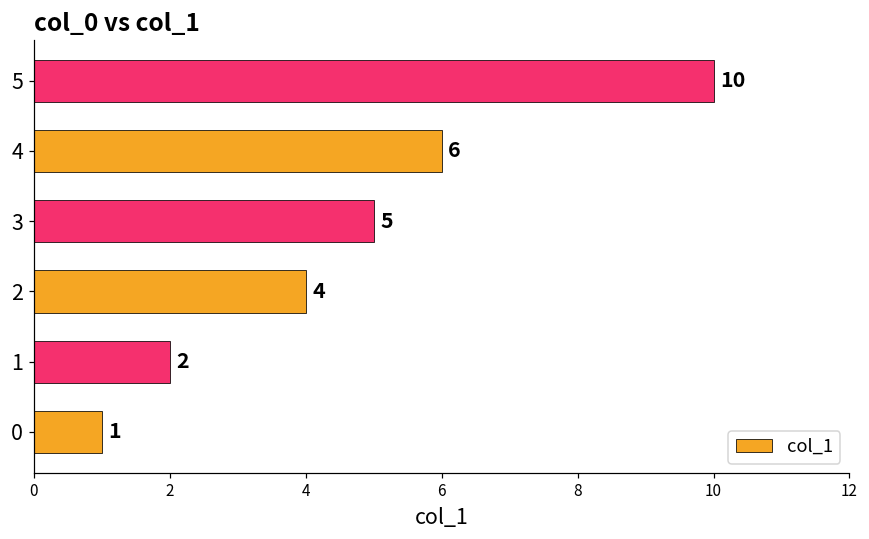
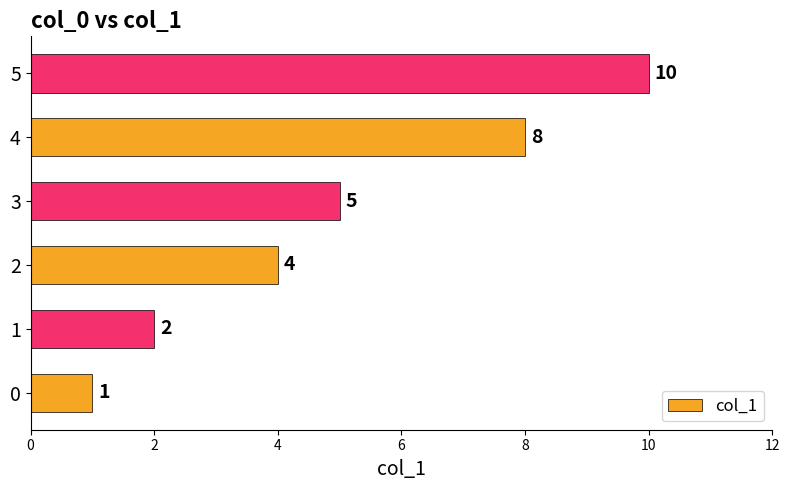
  {
    "5": 10,
-   "4": 6,
+   "4": 8,
    "3": 5,
    "2": 4,
    "1": 2,
    "0": 1
  }
